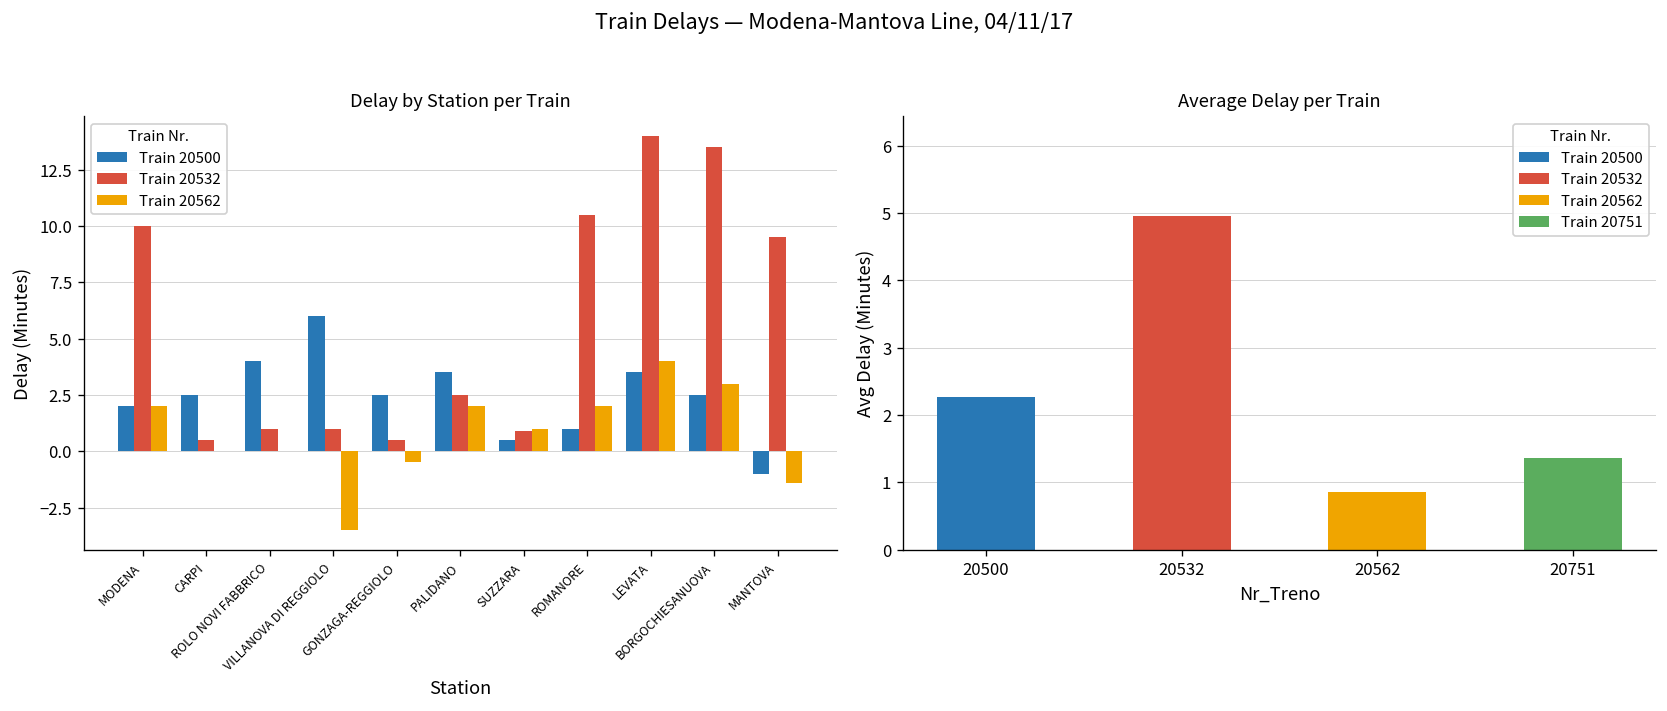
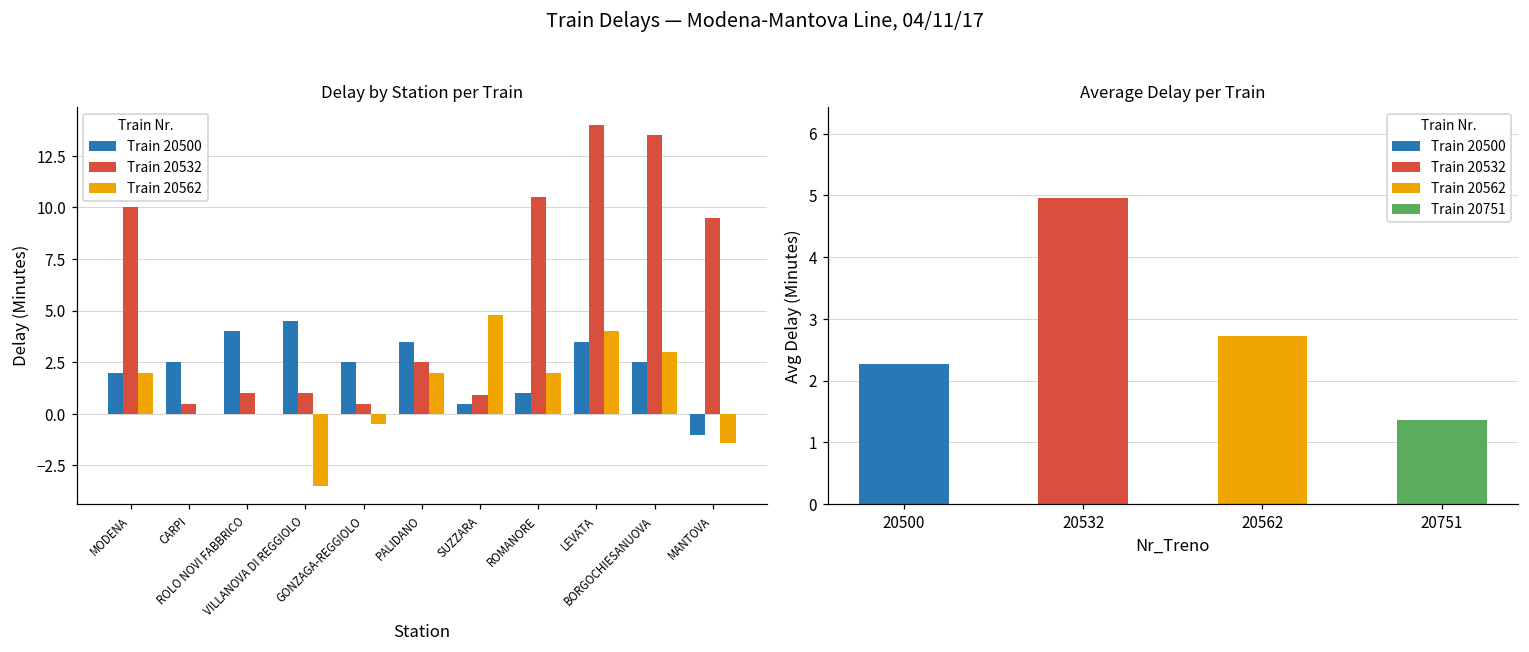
  {
    "Delay by Station per Train": {
      "Train 20500": {
        "MODENA": 2.0,
        "CARPI": 2.5,
        "ROLO NOVI FABBRICO": 4.0,
-       "VILLANOVA DI REGGIOLO": 6.0,
+       "VILLANOVA DI REGGIOLO": 4.5,
        "GONZAGA-REGGIOLO": 2.5,
        "PALIDANO": 3.5,
        "SUZZARA": 0.5,
        "ROMANORE": 1.0,
        "LEVATA": 3.5,
        "BORGOCHIESANUOVA": 2.5,
        "MANTOVA": -1.0
      },
      "Train 20532": {
        "MODENA": 10.0,
        "CARPI": 0.5,
        "ROLO NOVI FABBRICO": 1.0,
        "VILLANOVA DI REGGIOLO": 1.0,
        "GONZAGA-REGGIOLO": 0.5,
        "PALIDANO": 2.5,
        "SUZZARA": 0.9,
        "ROMANORE": 10.5,
        "LEVATA": 14.0,
        "BORGOCHIESANUOVA": 13.5,
        "MANTOVA": 9.5
      },
      "Train 20562": {
        "MODENA": 2.0,
        "CARPI": 0.0,
        "ROLO NOVI FABBRICO": 0.0,
        "VILLANOVA DI REGGIOLO": -3.5,
        "GONZAGA-REGGIOLO": -0.5,
        "PALIDANO": 2.0,
-       "SUZZARA": 1.0,
+       "SUZZARA": 4.8,
        "ROMANORE": 2.0,
        "LEVATA": 4.0,
        "BORGOCHIESANUOVA": 3.0,
        "MANTOVA": -1.4
      }
    },
    "Average Delay per Train": {
      "20500": 2.3,
      "20532": 5.0,
-     "20562": 0.9,
+     "20562": 2.7,
      "20751": 1.4
    }
  }
